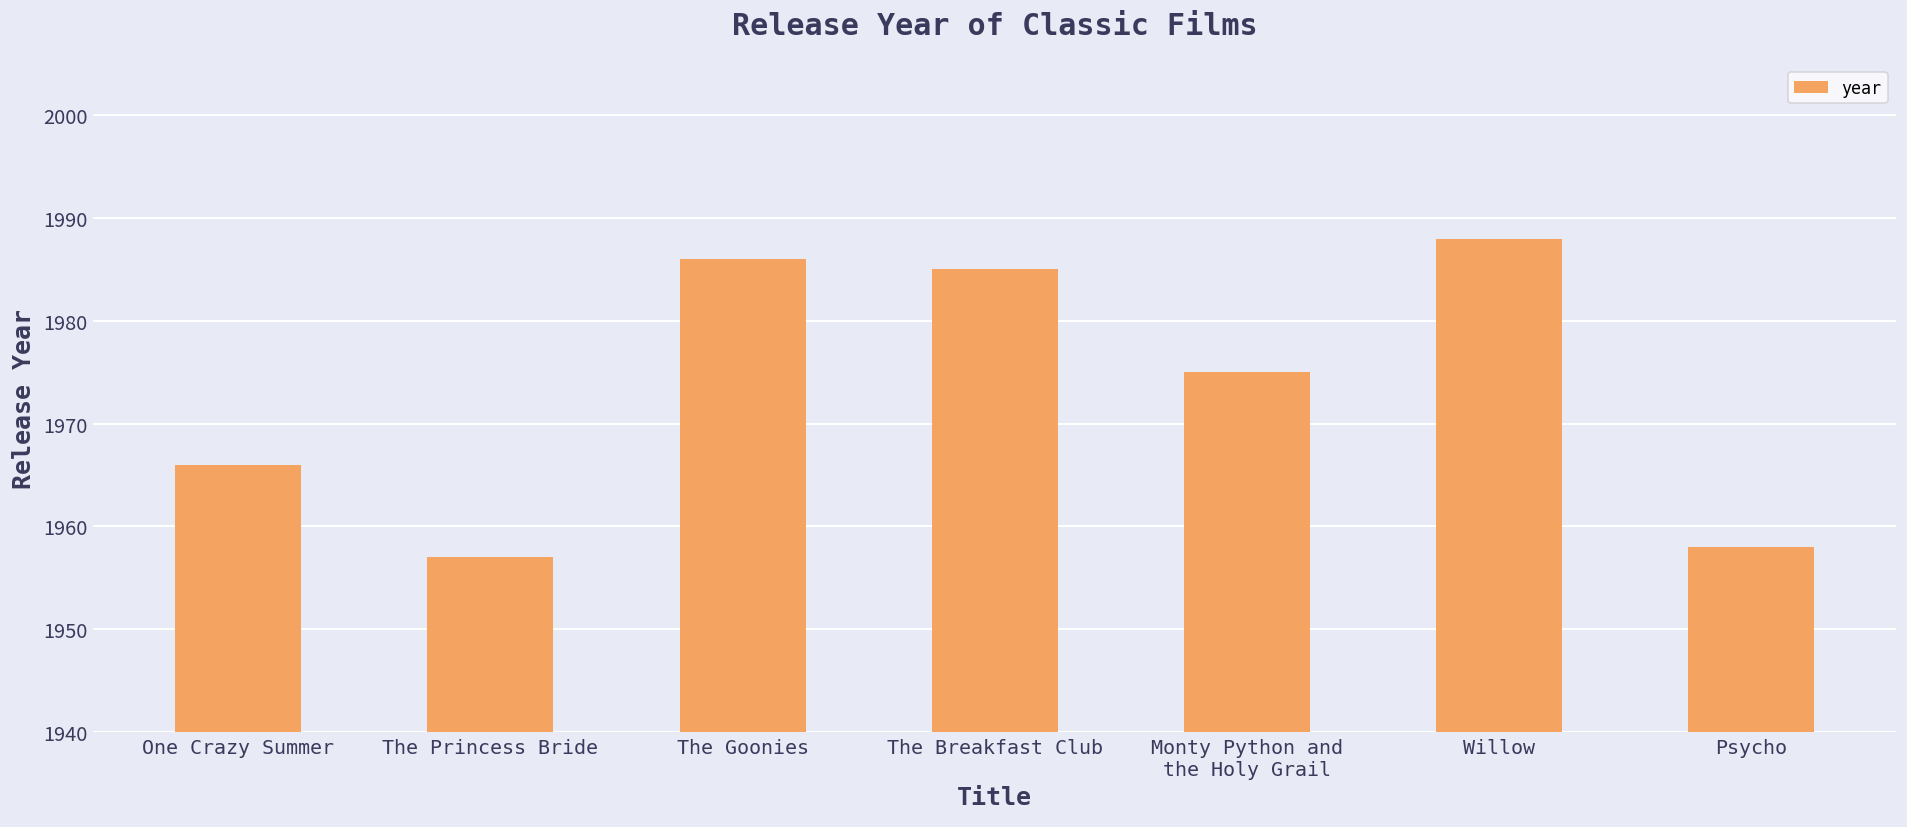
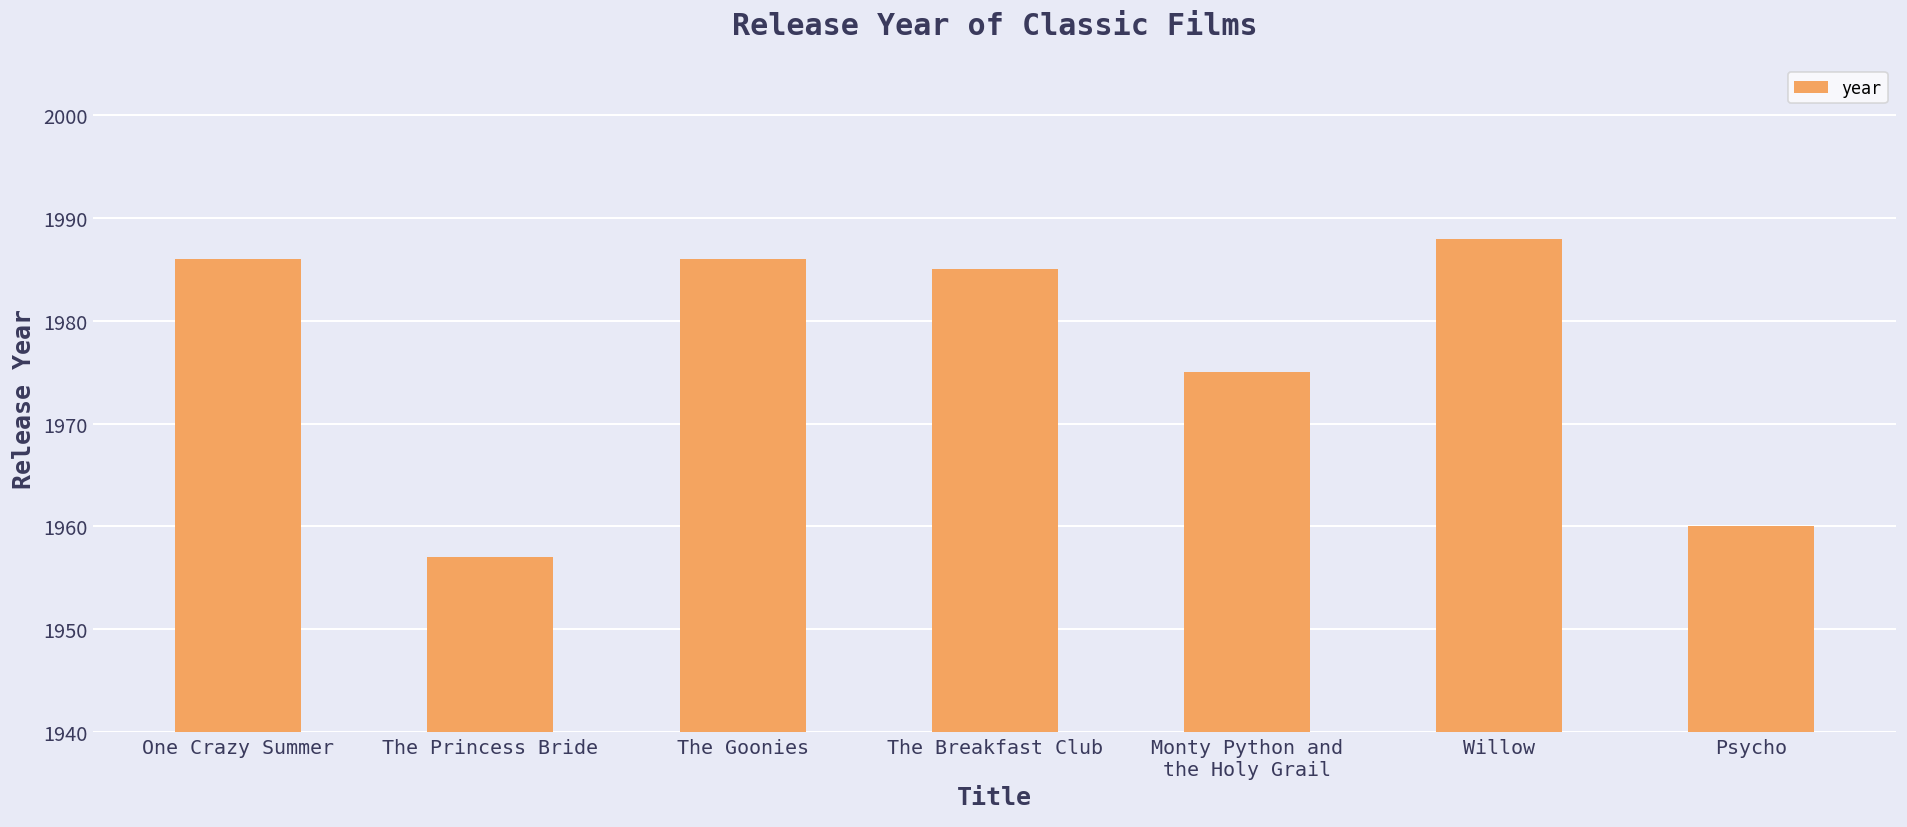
  {
-   "One Crazy Summer": 1966,
+   "One Crazy Summer": 1986,
    "The Princess Bride": 1957,
    "The Goonies": 1986,
    "The Breakfast Club": 1985,
    "Monty Python and the Holy Grail": 1975,
    "Willow": 1988,
-   "Psycho": 1958
+   "Psycho": 1960
  }
